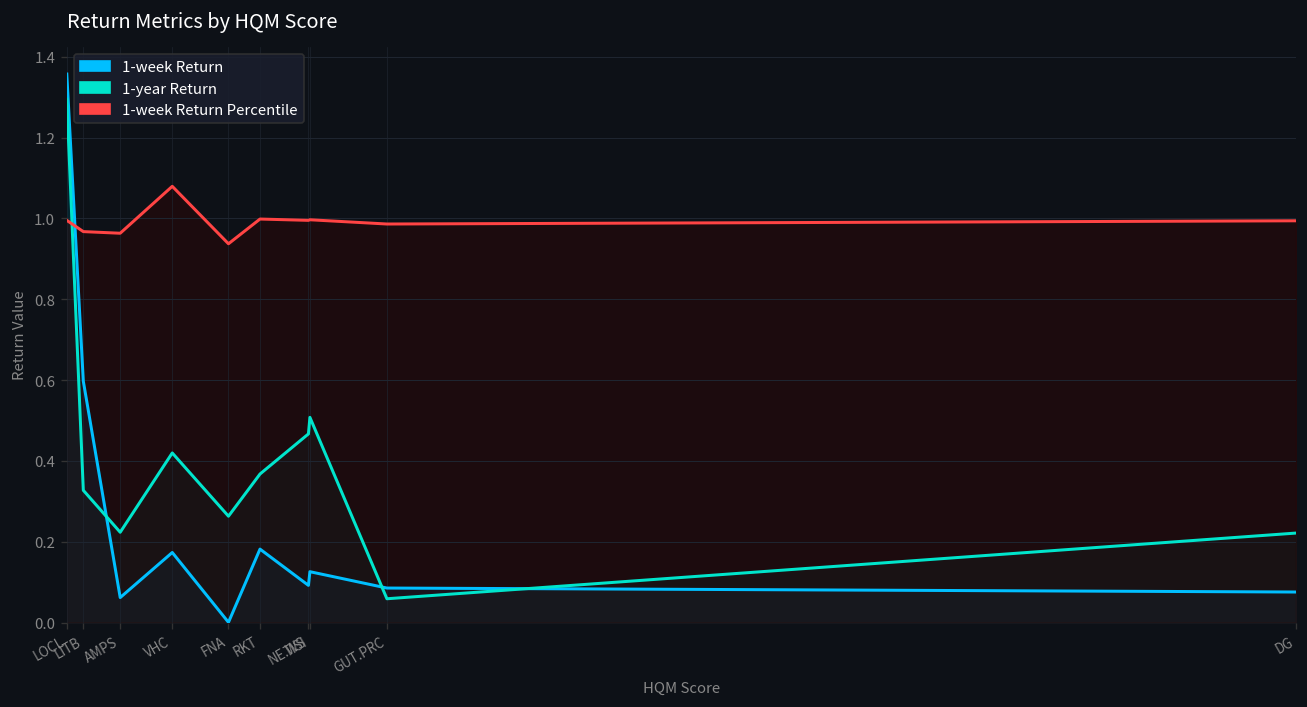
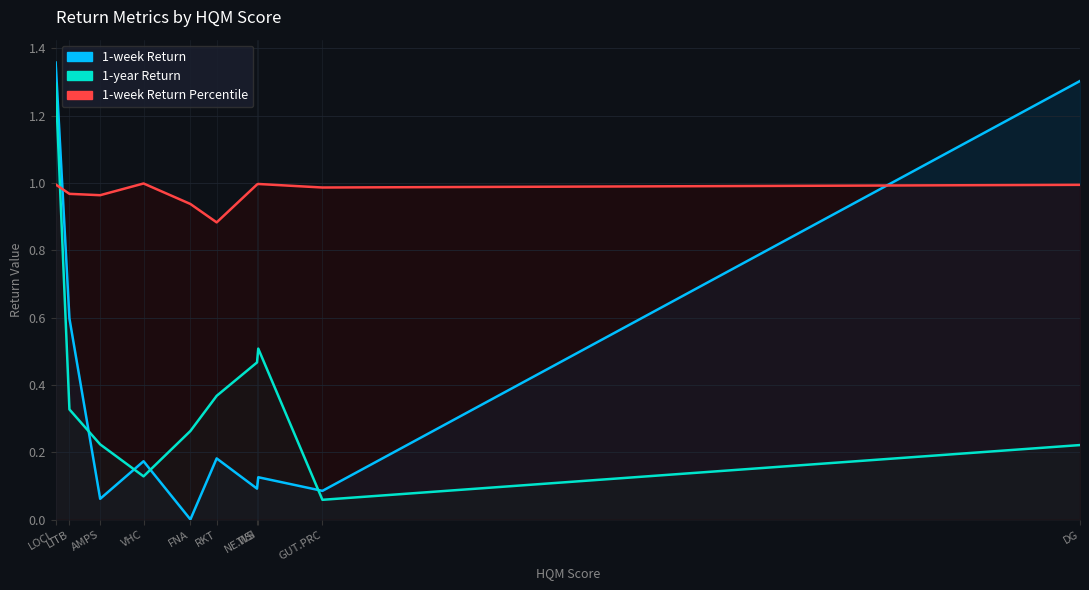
  {
    "1-week Return": {
      "LOCL": 1.36,
      "LITB": 0.60,
      "AMPS": 0.06,
      "VHC": 0.17,
      "FNA": 0.00,
      "RKT": 0.18,
      "NE.WS": 0.09,
      "TISI": 0.13,
      "GUT.PRC": 0.09,
-     "DG": 0.08
+     "DG": 1.30
    },
    "1-year Return": {
      "LOCL": 1.29,
      "LITB": 0.33,
      "AMPS": 0.22,
-     "VHC": 0.42,
+     "VHC": 0.13,
      "FNA": 0.26,
      "RKT": 0.37,
      "NE.WS": 0.47,
      "TISI": 0.51,
      "GUT.PRC": 0.06,
      "DG": 0.22
    },
    "1-week Return Percentile": {
      "LOCL": 1.00,
      "LITB": 0.97,
      "AMPS": 0.96,
-     "VHC": 1.08,
+     "VHC": 1.00,
      "FNA": 0.94,
-     "RKT": 1.00,
+     "RKT": 0.88,
      "NE.WS": 1.00,
      "TISI": 1.00,
      "GUT.PRC": 0.99,
      "DG": 0.99
    }
  }
